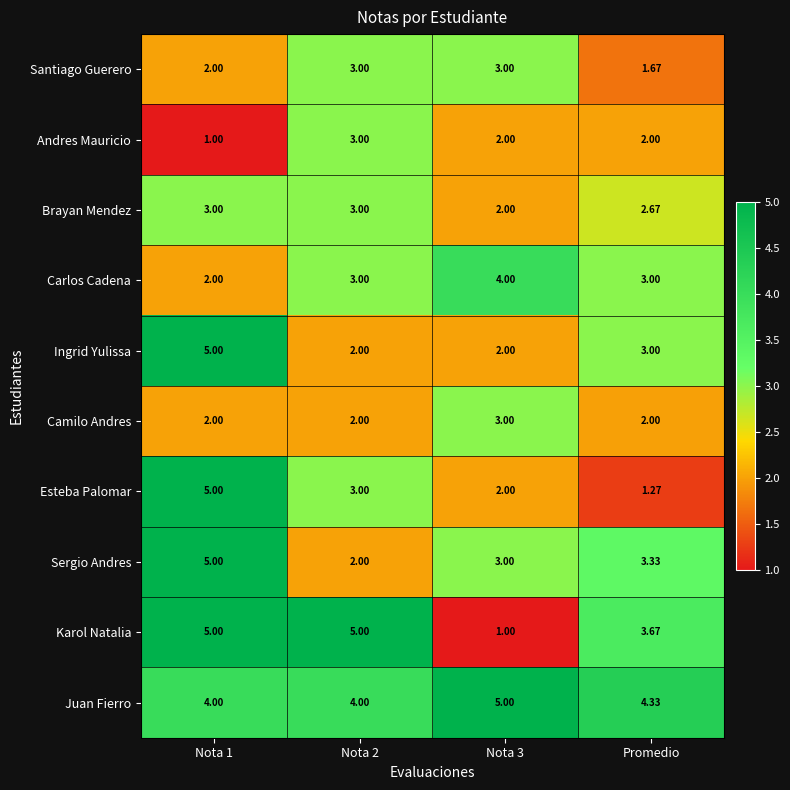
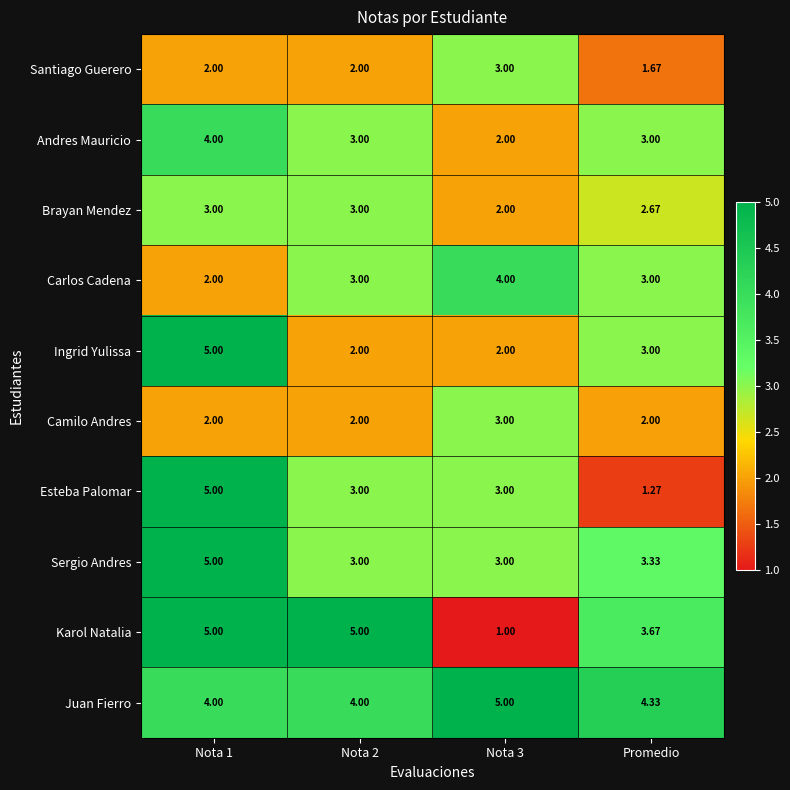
  {
    "Santiago Guerero": {
      "Nota 1": 2.00,
-     "Nota 2": 3.00,
+     "Nota 2": 2.00,
      "Nota 3": 3.00,
      "Promedio": 1.67
    },
    "Andres Mauricio": {
-     "Nota 1": 1.00,
+     "Nota 1": 4.00,
      "Nota 2": 3.00,
      "Nota 3": 2.00,
-     "Promedio": 2.00
+     "Promedio": 3.00
    },
    "Brayan Mendez": {
      "Nota 1": 3.00,
      "Nota 2": 3.00,
      "Nota 3": 2.00,
      "Promedio": 2.67
    },
    "Carlos Cadena": {
      "Nota 1": 2.00,
      "Nota 2": 3.00,
      "Nota 3": 4.00,
      "Promedio": 3.00
    },
    "Ingrid Yulissa": {
      "Nota 1": 5.00,
      "Nota 2": 2.00,
      "Nota 3": 2.00,
      "Promedio": 3.00
    },
    "Camilo Andres": {
      "Nota 1": 2.00,
      "Nota 2": 2.00,
      "Nota 3": 3.00,
      "Promedio": 2.00
    },
    "Esteba Palomar": {
      "Nota 1": 5.00,
      "Nota 2": 3.00,
-     "Nota 3": 2.00,
+     "Nota 3": 3.00,
      "Promedio": 1.27
    },
    "Sergio Andres": {
      "Nota 1": 5.00,
-     "Nota 2": 2.00,
+     "Nota 2": 3.00,
      "Nota 3": 3.00,
      "Promedio": 3.33
    },
    "Karol Natalia": {
      "Nota 1": 5.00,
      "Nota 2": 5.00,
      "Nota 3": 1.00,
      "Promedio": 3.67
    },
    "Juan Fierro": {
      "Nota 1": 4.00,
      "Nota 2": 4.00,
      "Nota 3": 5.00,
      "Promedio": 4.33
    }
  }
